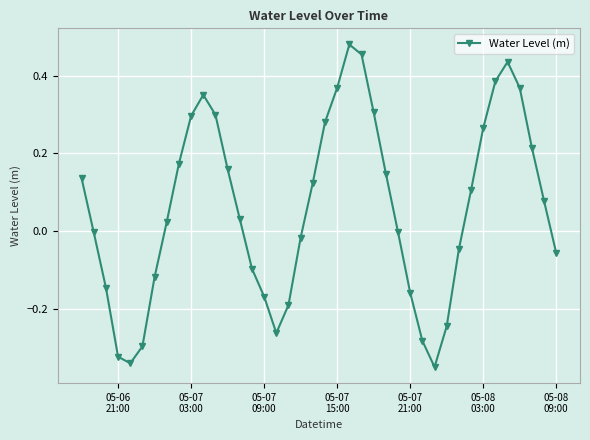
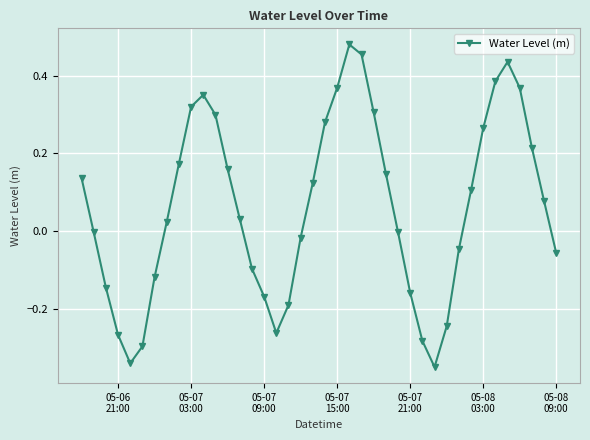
  {
-   "05-06 21:00": -0.32,
-   "05-07 03:00": 0.30,
+   "05-06 21:00": -0.27,
+   "05-07 03:00": 0.32,
    "05-07 09:00": -0.17,
    "05-07 15:00": 0.37,
    "05-07 21:00": -0.16,
    "05-08 03:00": 0.27,
    "05-08 09:00": -0.06
  }
